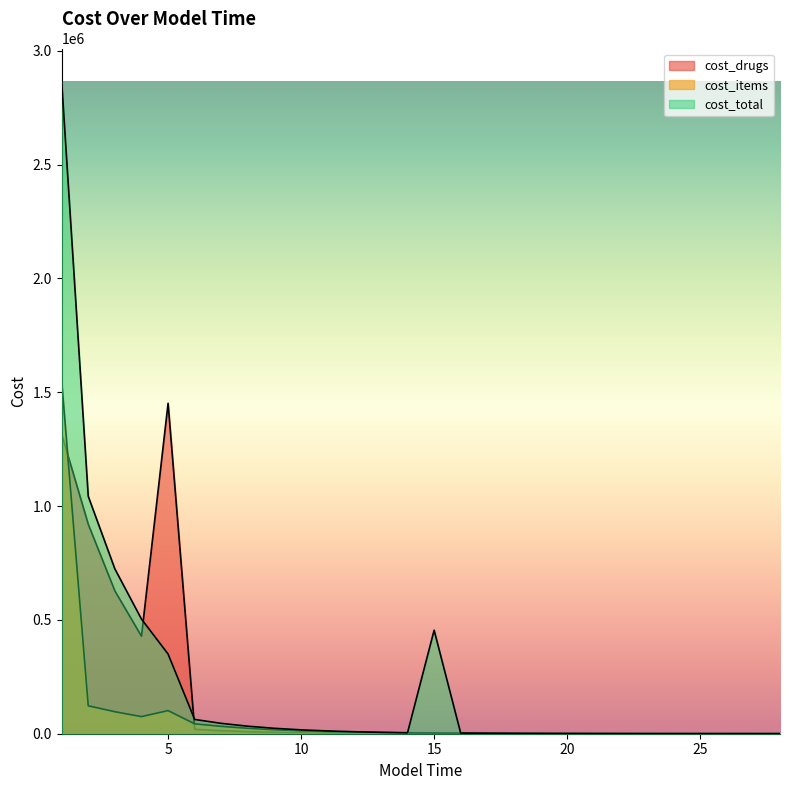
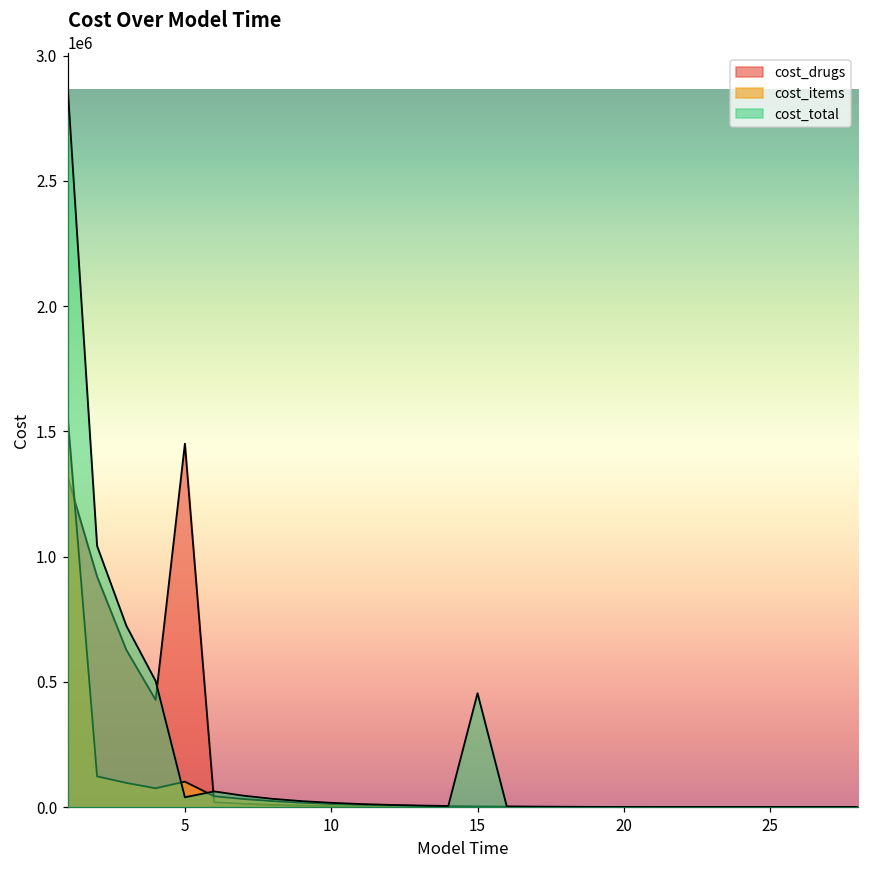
  {
    "cost_drugs": {
      "5": 1450000
    },
    "cost_items": {
      "5": 100000
    },
    "cost_total": {
-     "5": 350000,
+     "5": 40000,
      "15": 450000
    }
  }
